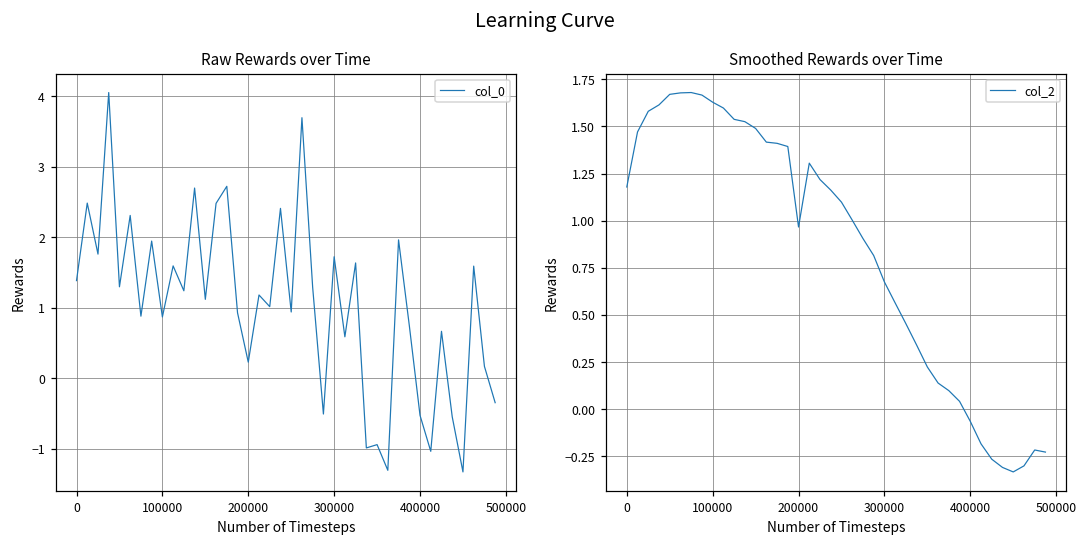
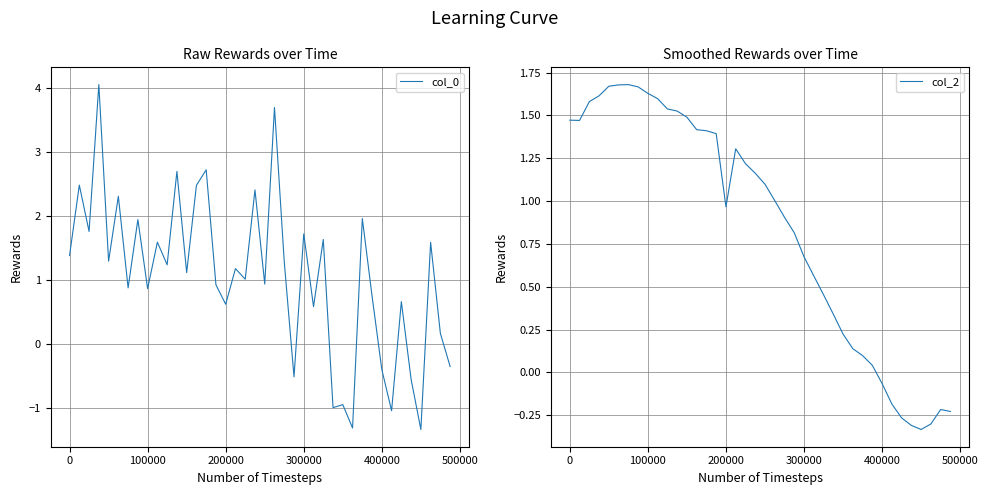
  {
    "Raw Rewards over Time": {
      "0": 1.4,
      "100000": 0.9,
-     "200000": 0.2,
+     "200000": 0.6,
      "300000": 1.7,
-     "400000": -0.5
+     "400000": -0.4
    },
    "Smoothed Rewards over Time": {
-     "0": 1.18,
+     "0": 1.47,
      "100000": 1.63,
      "200000": 0.97,
      "300000": 0.67,
      "400000": -0.06
    }
  }
